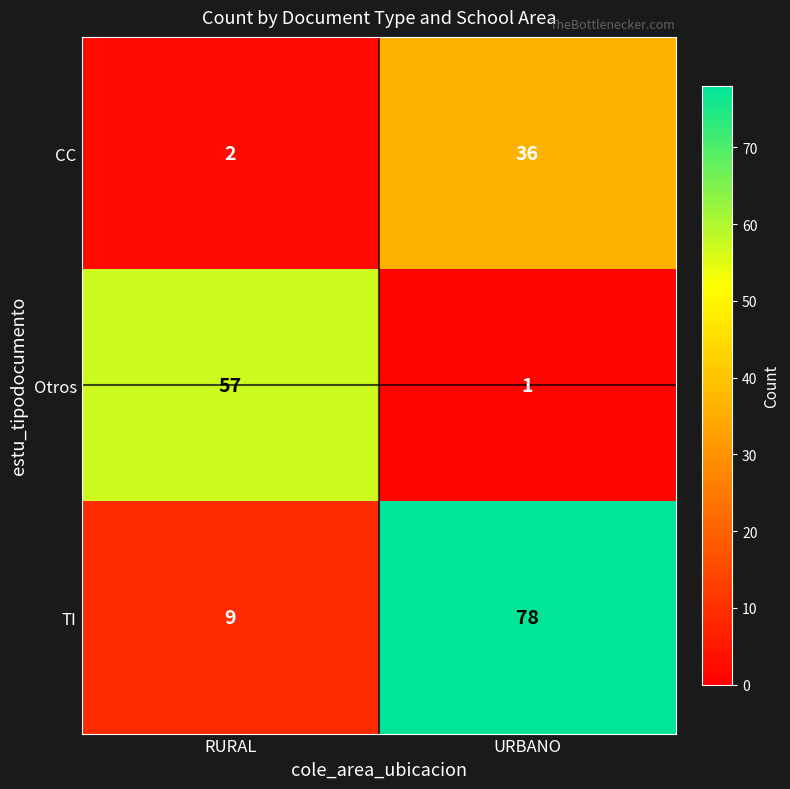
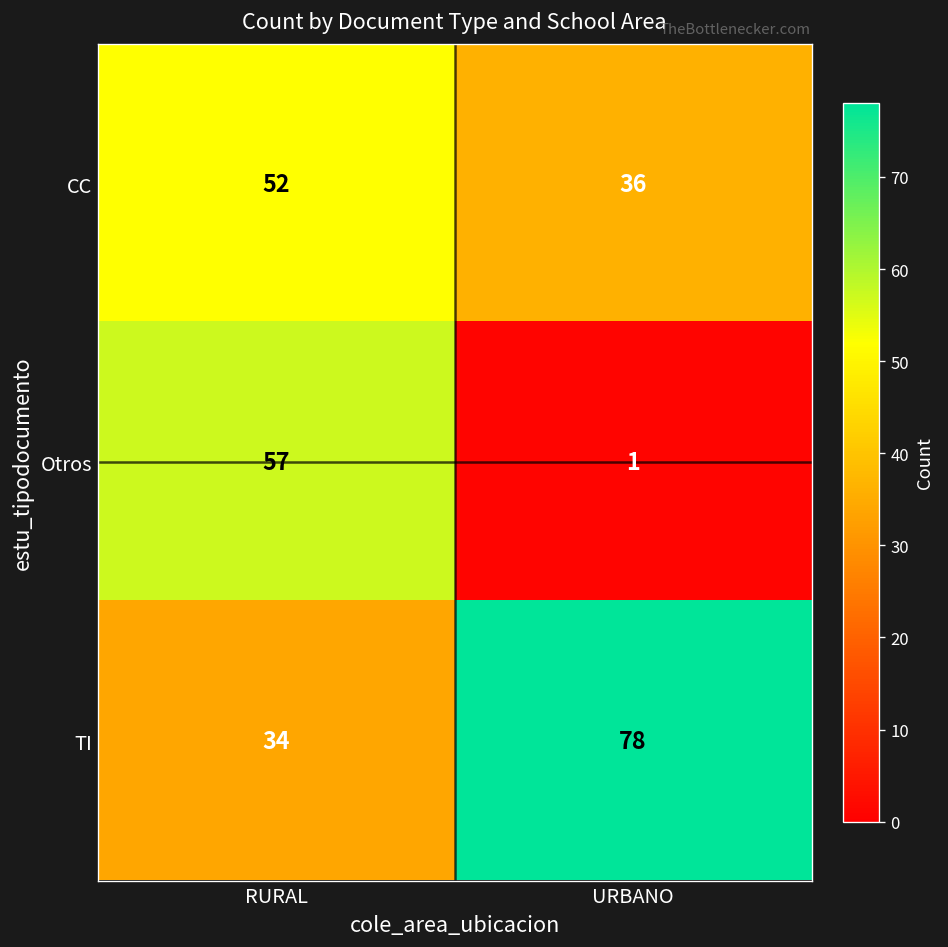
  {
    "CC": {
-     "RURAL": 2,
+     "RURAL": 52,
      "URBANO": 36
    },
    "Otros": {
      "RURAL": 57,
      "URBANO": 1
    },
    "TI": {
-     "RURAL": 9,
+     "RURAL": 34,
      "URBANO": 78
    }
  }
